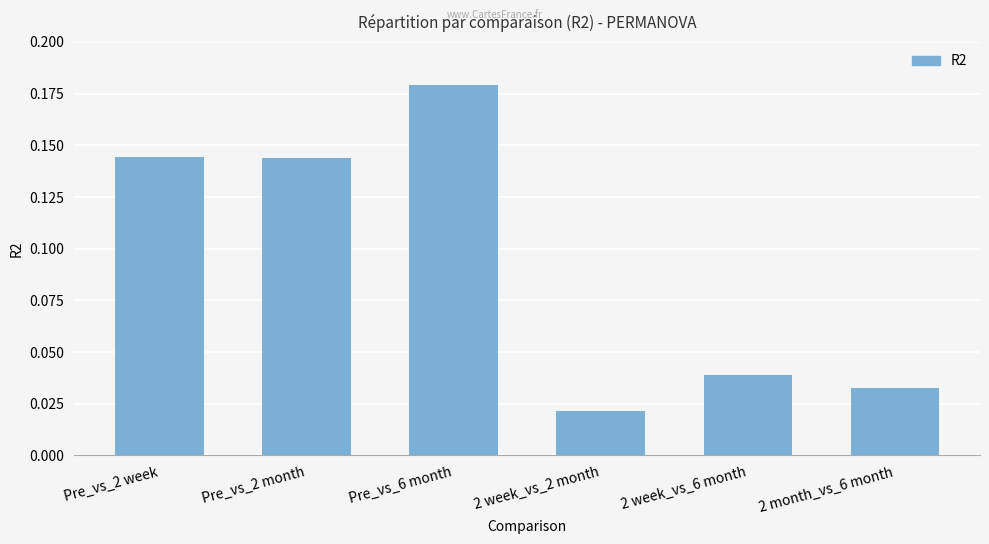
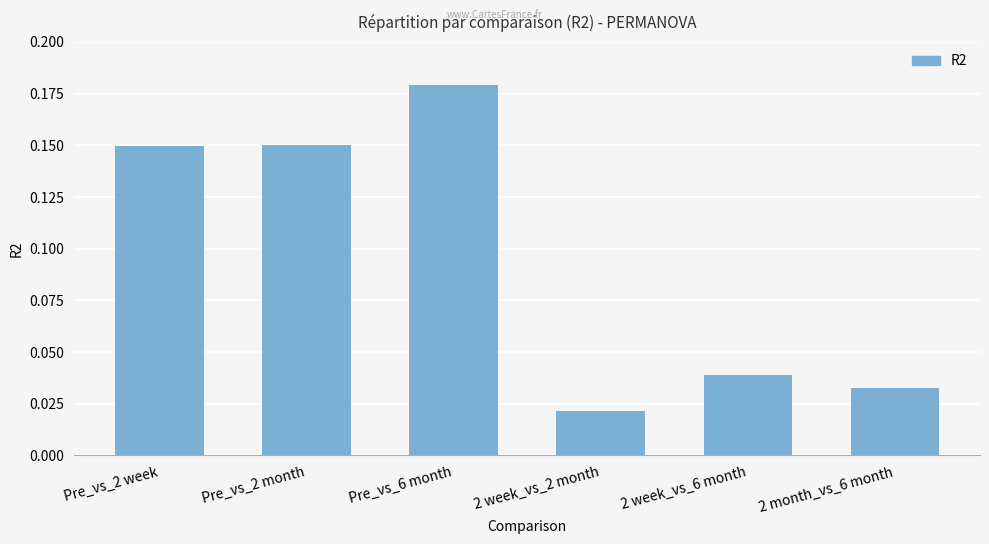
  {
-   "Pre_vs_2 week": 0.144,
-   "Pre_vs_2 month": 0.144,
+   "Pre_vs_2 week": 0.150,
+   "Pre_vs_2 month": 0.150,
    "Pre_vs_6 month": 0.179,
    "2 week_vs_2 month": 0.021,
    "2 week_vs_6 month": 0.039,
    "2 month_vs_6 month": 0.033
  }
